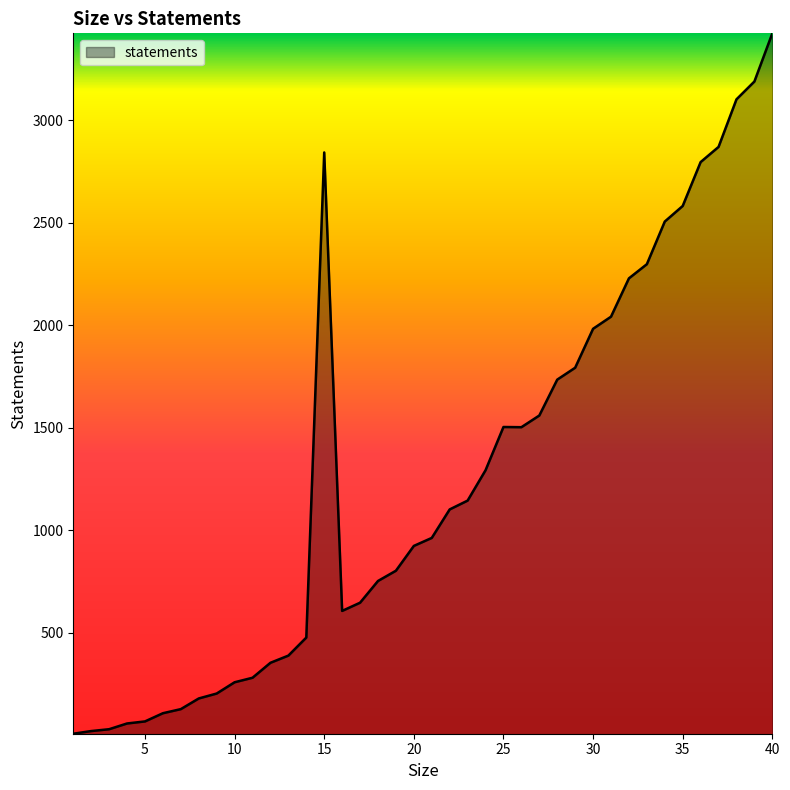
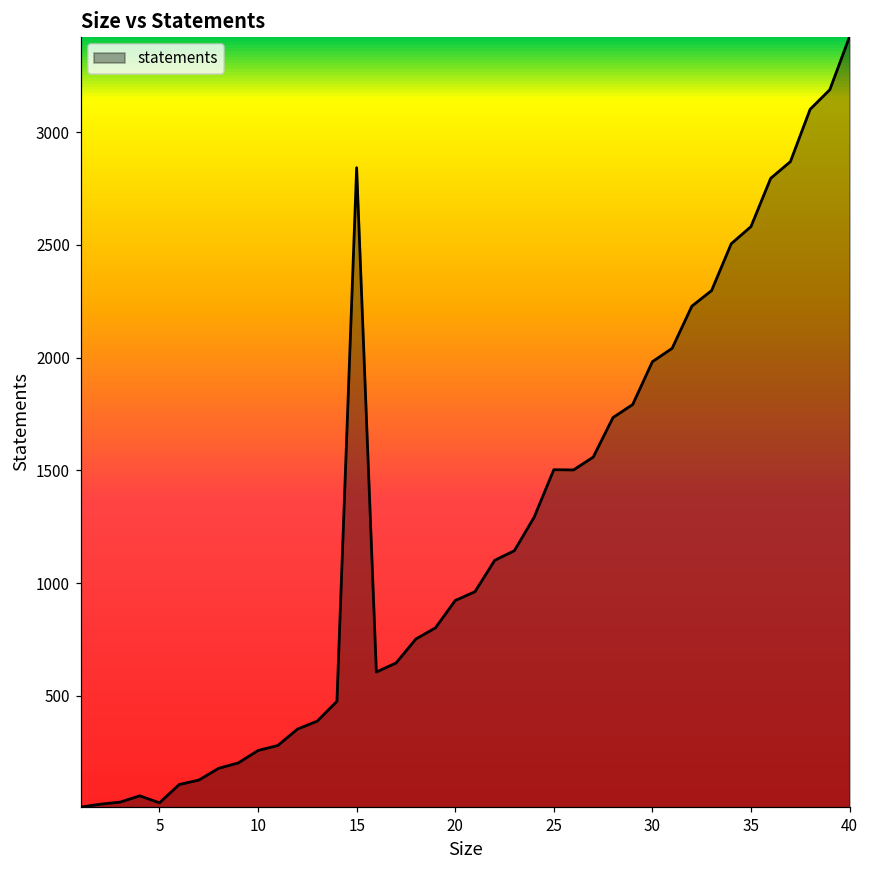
  {
-   "5": 70,
+   "5": 30,
    "10": 260,
    "15": 2840,
    "20": 920,
    "25": 1500,
    "30": 1980,
    "35": 2580,
    "40": 3420
  }
